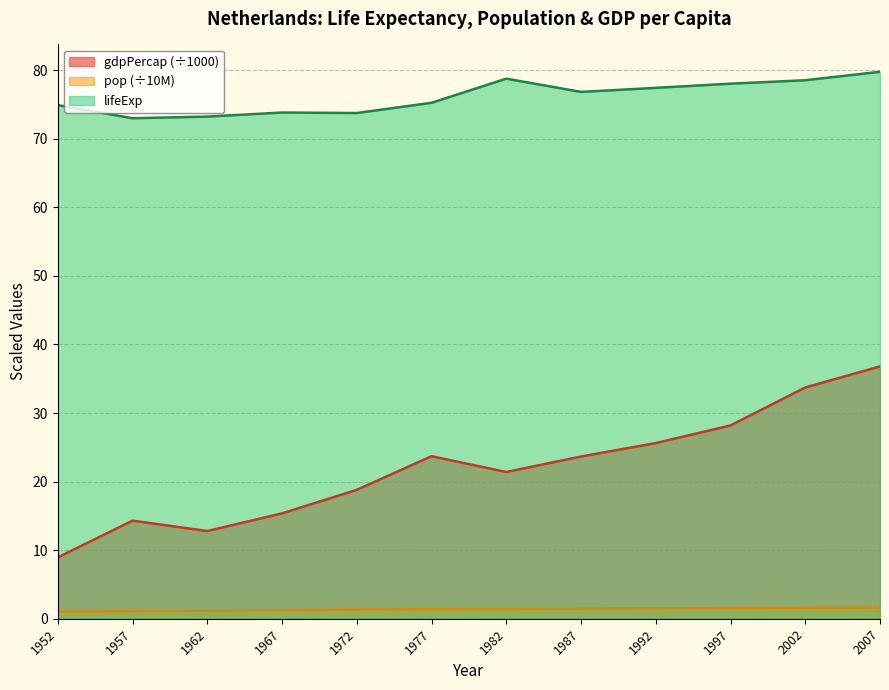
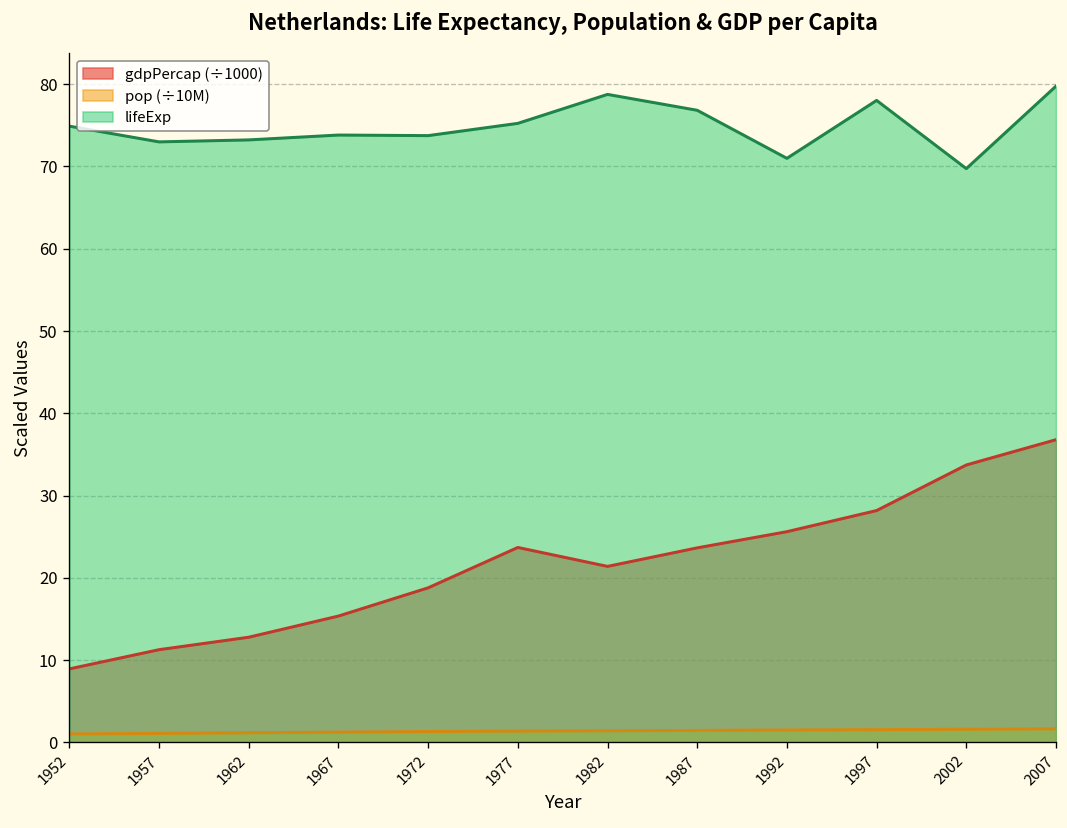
  {
    "gdpPercap (÷1000)": {
      "1952": 9,
-     "1957": 14,
+     "1957": 11,
      "1962": 13,
      "1967": 15,
      "1972": 19,
      "1977": 24,
      "1982": 21,
      "1987": 24,
      "1992": 26,
      "1997": 28,
      "2002": 34,
      "2007": 37
    },
    "pop (÷10M)": {
      "1952": 1,
      "1957": 1,
      "1962": 1,
      "1967": 1,
      "1972": 1,
      "1977": 1,
      "1982": 1,
      "1987": 1,
      "1992": 2,
      "1997": 2,
      "2002": 2,
      "2007": 2
    },
    "lifeExp": {
      "1952": 75,
      "1957": 73,
      "1962": 73,
      "1967": 74,
      "1972": 74,
      "1977": 75,
      "1982": 79,
      "1987": 77,
-     "1992": 77,
+     "1992": 71,
      "1997": 78,
-     "2002": 79,
+     "2002": 70,
      "2007": 80
    }
  }
